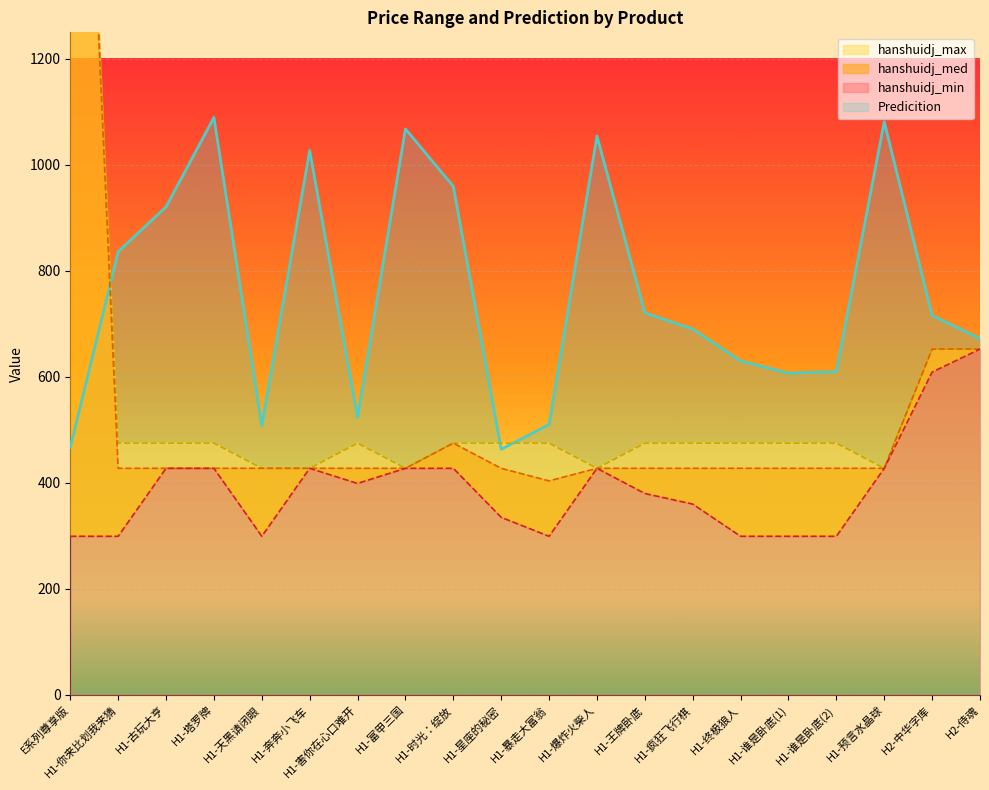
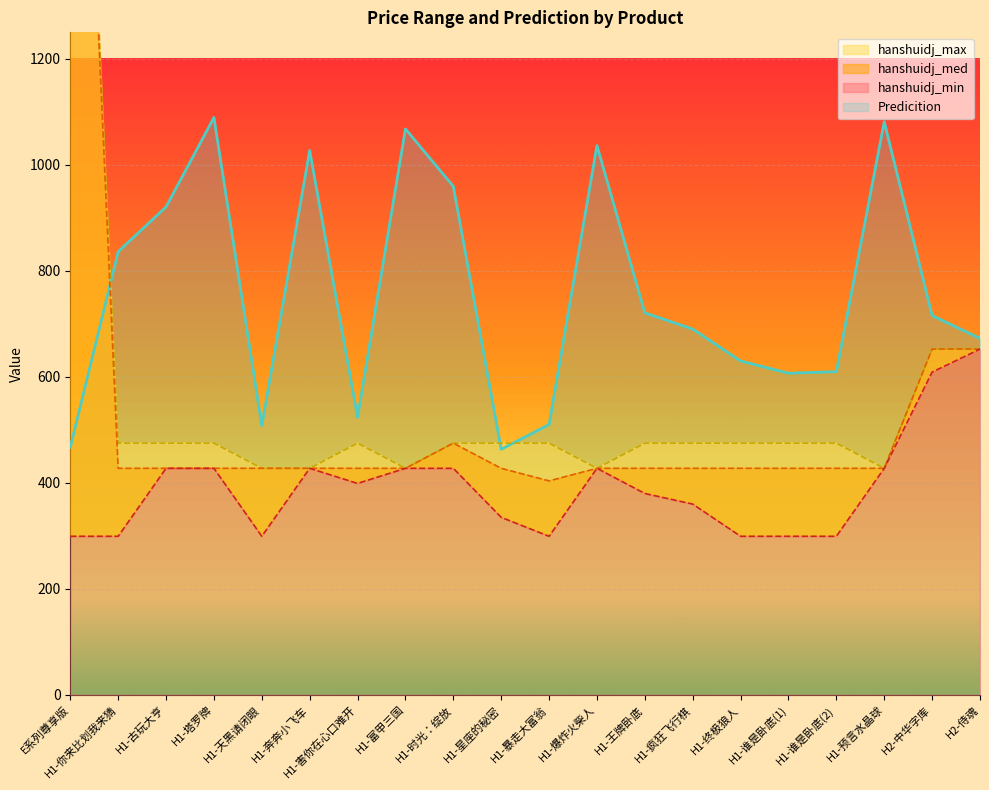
  {
    "hanshuidj_max": {
      "H1-你来比划我来猜": 180,
      "H1-古玩大亨": 50,
      "H1-塔罗牌": 50,
      "H1-害你在心口难开": 80,
      "H1-星座的秘密": 140,
      "H1-暴走大富翁": 180,
      "H1-王牌卧底": 100,
      "H1-疯狂飞行棋": 120,
      "H1-终极狼人": 180,
      "H1-谁是卧底(1)": 180,
      "H1-谁是卧底(2)": 180
    },
    "hanshuidj_med": {
      "H1-你来比划我来猜": 130,
      "H1-害你在心口难开": 30,
      "H1-星座的秘密": 90,
      "H1-暴走大富翁": 100,
      "H1-王牌卧底": 50,
      "H1-疯狂飞行棋": 70,
      "H1-终极狼人": 130,
      "H1-谁是卧底(1)": 130,
      "H1-谁是卧底(2)": 130
    },
    "hanshuidj_min": {
      "E系列尊享版": 300,
      "H1-你来比划我来猜": 300,
      "H1-天黑请闭眼": 300,
      "H1-害你在心口难开": 400,
      "H1-时光：绽放": 430,
      "H1-星座的秘密": 340,
      "H1-暴走大富翁": 300,
      "H1-王牌卧底": 380,
      "H1-疯狂飞行棋": 360,
      "H1-终极狼人": 300,
      "H1-谁是卧底(1)": 300,
      "H1-谁是卧底(2)": 300,
      "H2-中华字库": 610
    },
    "Predicition": {
      "E系列尊享版": 470,
      "H1-你来比划我来猜": 840,
      "H1-古玩大亨": 920,
      "H1-塔罗牌": 1090,
      "H1-天黑请闭眼": 510,
      "H1-奔奔小飞车": 1030,
      "H1-害你在心口难开": 520,
      "H1-富甲三国": 1070,
      "H1-时光：绽放": 960,
      "H1-星座的秘密": 460,
      "H1-暴走大富翁": 510,
-     "H1-爆炸火柴人": 1050,
+     "H1-爆炸火柴人": 1040,
      "H1-王牌卧底": 720,
      "H1-疯狂飞行棋": 690,
      "H1-终极狼人": 630,
      "H1-谁是卧底(1)": 610,
      "H1-谁是卧底(2)": 610,
      "H1-预言水晶球": 1080,
      "H2-中华字库": 720,
      "H2-侍魂": 670
    }
  }
